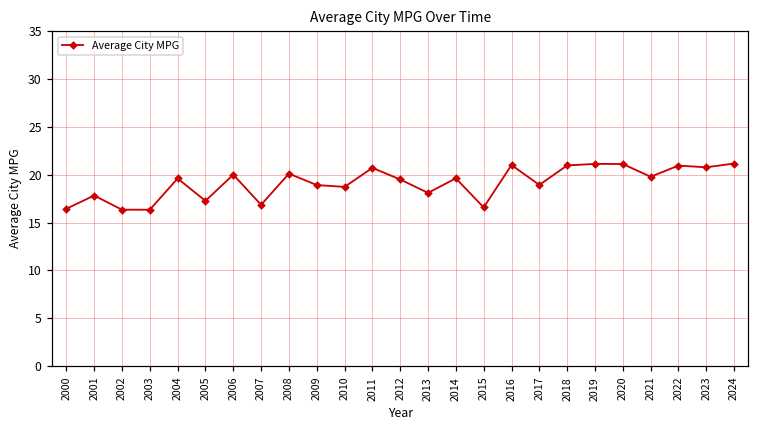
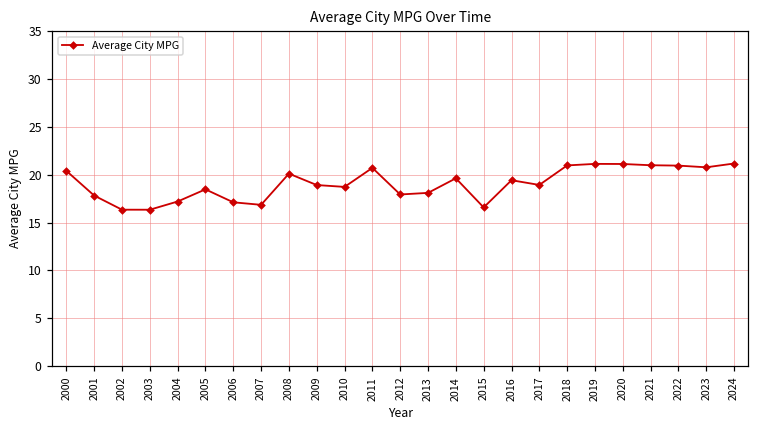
  {
-   "2000": 16,
+   "2000": 20,
    "2001": 18,
    "2002": 16,
    "2003": 16,
-   "2004": 20,
-   "2005": 17,
-   "2006": 20,
+   "2004": 17,
+   "2005": 18,
+   "2006": 17,
    "2007": 17,
    "2008": 20,
    "2009": 19,
    "2010": 19,
    "2011": 21,
-   "2012": 20,
+   "2012": 18,
    "2013": 18,
    "2014": 20,
    "2015": 17,
-   "2016": 21,
+   "2016": 19,
    "2017": 19,
    "2018": 21,
    "2019": 21,
    "2020": 21,
-   "2021": 20,
+   "2021": 21,
    "2022": 21,
    "2023": 21,
    "2024": 21
  }
